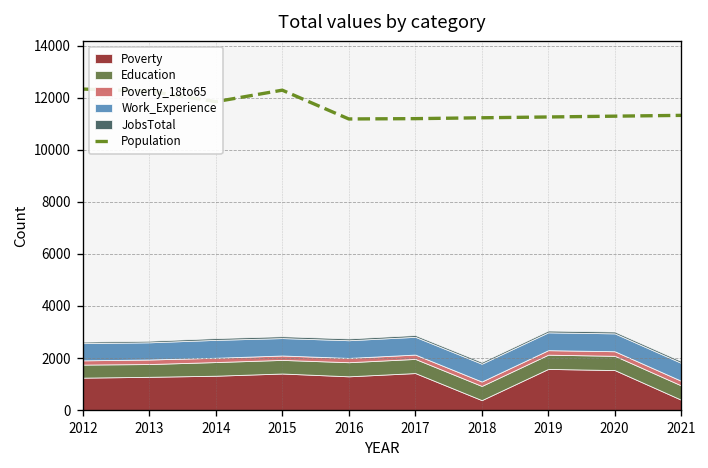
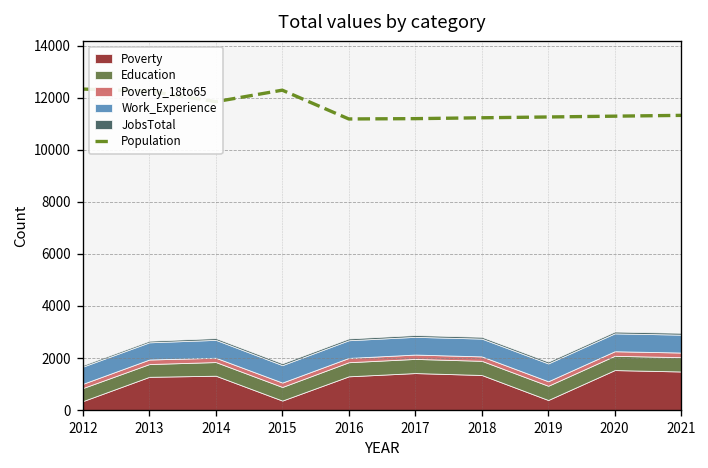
  {
    "Poverty": {
-     "2012": 1200,
+     "2012": 300,
      "2013": 1300,
      "2014": 1300,
-     "2015": 1400,
+     "2015": 400,
      "2016": 1300,
      "2017": 1400,
-     "2018": 400,
-     "2019": 1600,
+     "2018": 1300,
+     "2019": 400,
      "2020": 1500,
-     "2021": 400
+     "2021": 1500
    },
    "Poverty_18to65": {
      "2012": 200,
      "2013": 200,
      "2014": 200,
      "2015": 200,
      "2016": 200,
      "2017": 200,
      "2018": 200,
      "2019": 200,
      "2020": 200,
      "2021": 200
    }
  }
